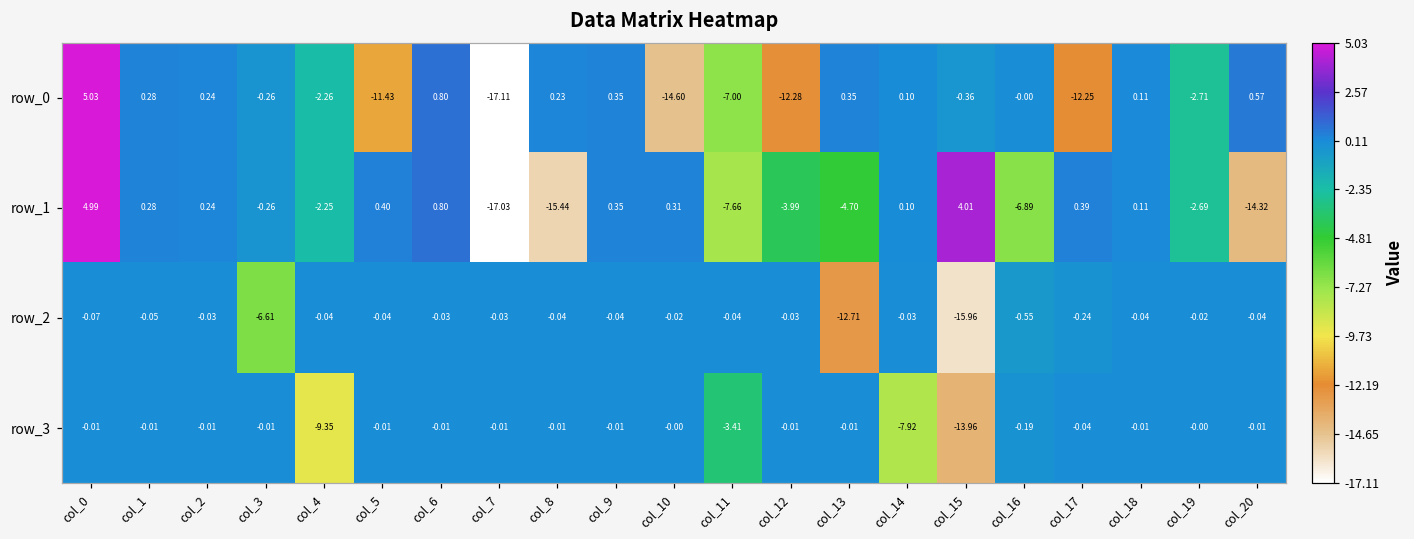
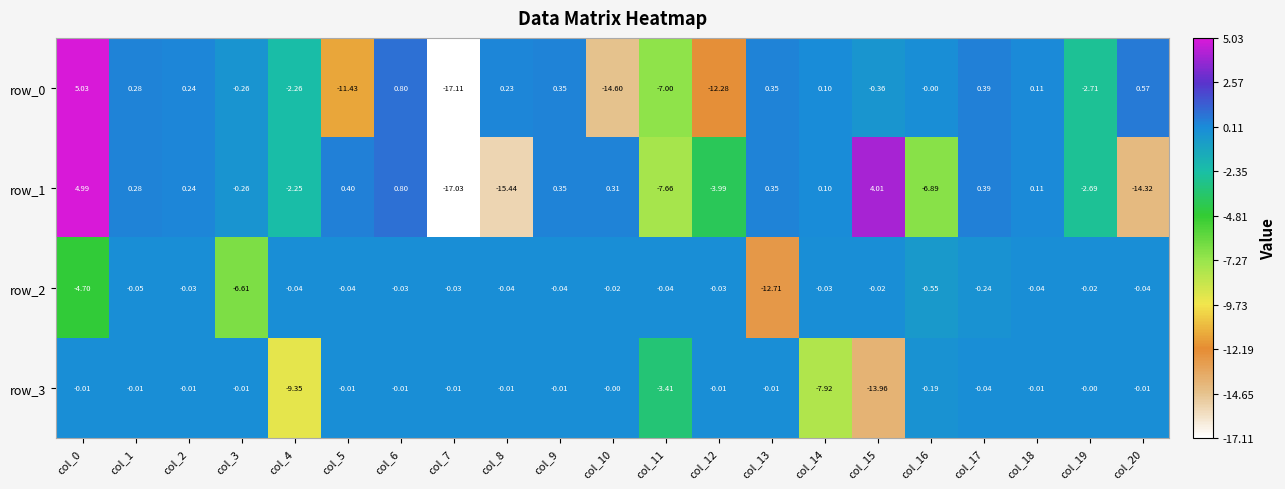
  {
    "row_0": {
      "col_0": 5.03,
      "col_1": 0.28,
      "col_2": 0.24,
      "col_3": -0.26,
      "col_4": -2.26,
      "col_5": -11.43,
      "col_6": 0.80,
      "col_7": -17.11,
      "col_8": 0.23,
      "col_9": 0.35,
      "col_10": -14.60,
      "col_11": -7.00,
      "col_12": -12.28,
      "col_13": 0.35,
      "col_14": 0.10,
      "col_15": -0.36,
      "col_16": -0.00,
-     "col_17": -12.25,
+     "col_17": 0.39,
      "col_18": 0.11,
      "col_19": -2.71,
      "col_20": 0.57
    },
    "row_1": {
      "col_0": 4.99,
      "col_1": 0.28,
      "col_2": 0.24,
      "col_3": -0.26,
      "col_4": -2.25,
      "col_5": 0.40,
      "col_6": 0.80,
      "col_7": -17.03,
      "col_8": -15.44,
      "col_9": 0.35,
      "col_10": 0.31,
      "col_11": -7.66,
      "col_12": -3.99,
-     "col_13": -4.70,
+     "col_13": 0.35,
      "col_14": 0.10,
      "col_15": 4.01,
      "col_16": -6.89,
      "col_17": 0.39,
      "col_18": 0.11,
      "col_19": -2.69,
      "col_20": -14.32
    },
    "row_2": {
-     "col_0": -0.07,
+     "col_0": -4.70,
      "col_1": -0.05,
      "col_2": -0.03,
      "col_3": -6.61,
      "col_4": -0.04,
      "col_5": -0.04,
      "col_6": -0.03,
      "col_7": -0.03,
      "col_8": -0.04,
      "col_9": -0.04,
      "col_10": -0.02,
      "col_11": -0.04,
      "col_12": -0.03,
      "col_13": -12.71,
      "col_14": -0.03,
-     "col_15": -15.96,
+     "col_15": -0.02,
      "col_16": -0.55,
      "col_17": -0.24,
      "col_18": -0.04,
      "col_19": -0.02,
      "col_20": -0.04
    },
    "row_3": {
      "col_0": -0.01,
      "col_1": -0.01,
      "col_2": -0.01,
      "col_3": -0.01,
      "col_4": -9.35,
      "col_5": -0.01,
      "col_6": -0.01,
      "col_7": -0.01,
      "col_8": -0.01,
      "col_9": -0.01,
      "col_10": -0.00,
      "col_11": -3.41,
      "col_12": -0.01,
      "col_13": -0.01,
      "col_14": -7.92,
      "col_15": -13.96,
      "col_16": -0.19,
      "col_17": -0.04,
      "col_18": -0.01,
      "col_19": -0.00,
      "col_20": -0.01
    }
  }
